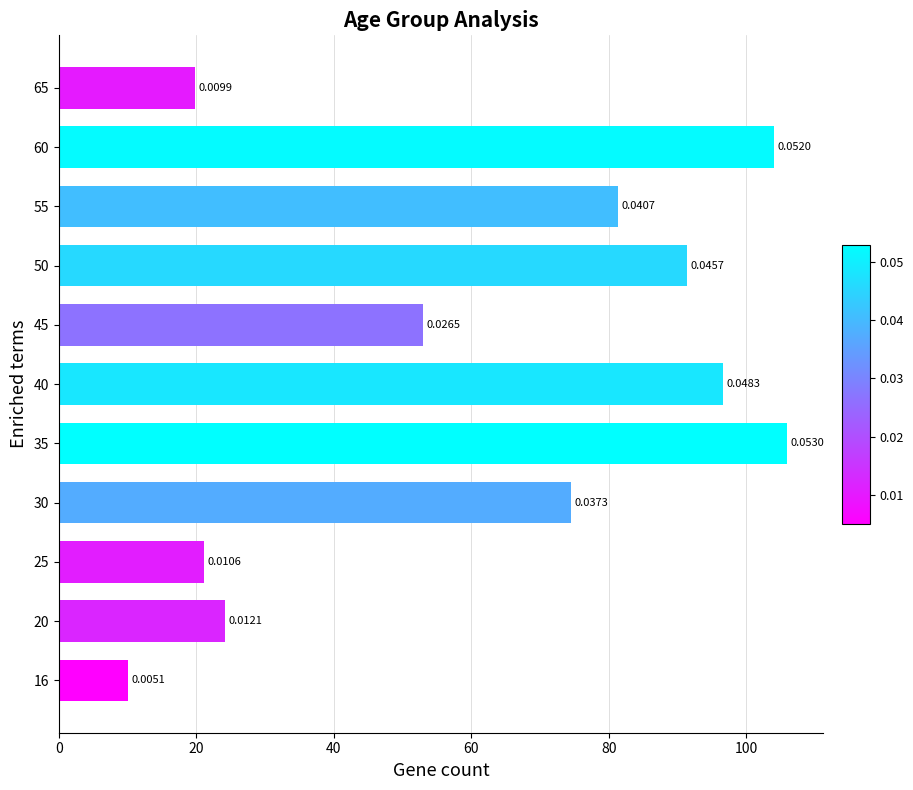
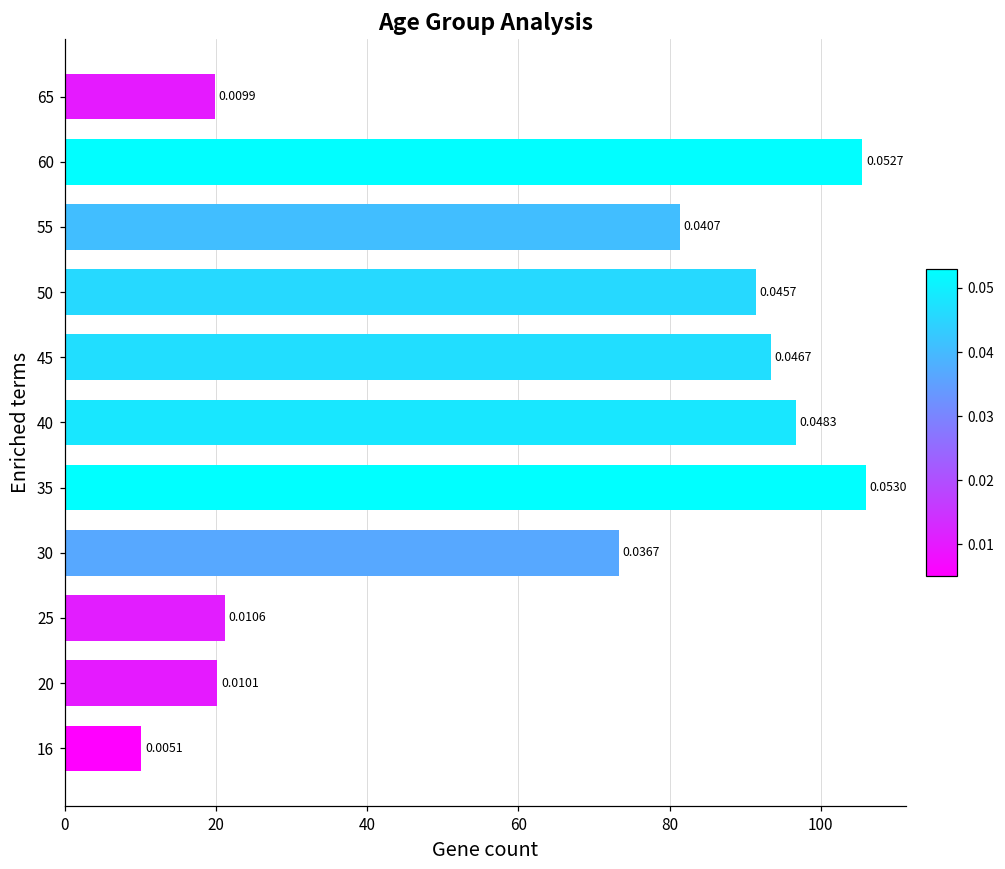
  {
-   "60": 0.0520,
-   "45": 0.0265,
-   "30": 0.0373,
-   "20": 0.0121
+   "60": 0.0527,
+   "45": 0.0467,
+   "30": 0.0367,
+   "20": 0.0101
  }
